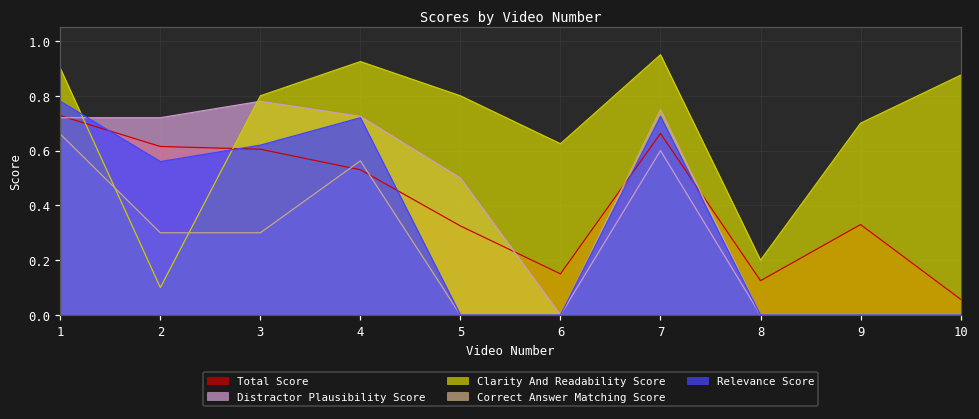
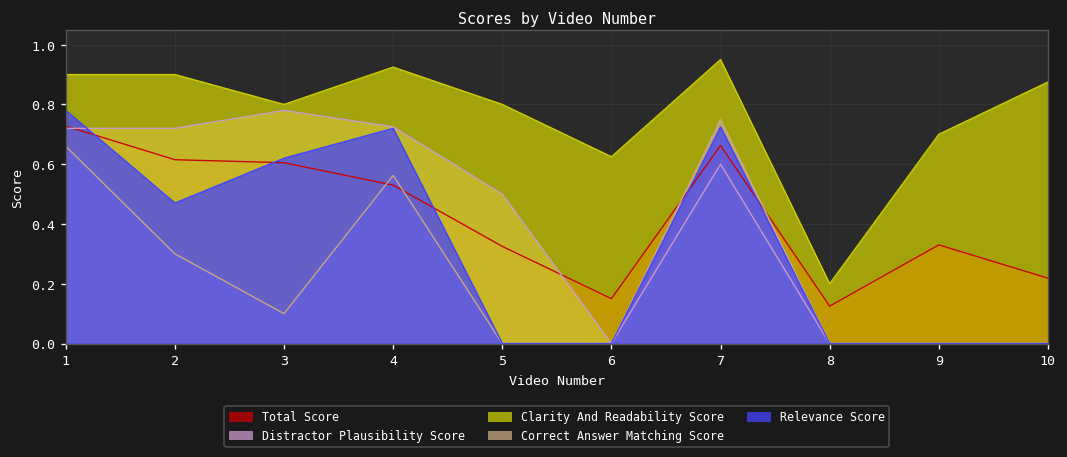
  {
    "Total Score": {
      "2": 0.62,
      "3": 0.61,
      "4": 0.53,
      "5": 0.33,
      "6": 0.15,
      "7": 0.66,
      "8": 0.13,
      "9": 0.33,
-     "10": 0.06
+     "10": 0.22
    },
    "Distractor Plausibility Score": {
      "2": 0.72,
      "3": 0.78,
      "5": 0.50,
      "7": 0.60
    },
    "Clarity And Readability Score": {
      "1": 0.9,
-     "2": 0.1,
+     "2": 0.9,
      "3": 0.8,
      "4": 0.93,
      "5": 0.8,
      "6": 0.63,
      "7": 0.95,
      "8": 0.2,
      "9": 0.7,
      "10": 0.88
    },
    "Correct Answer Matching Score": {
      "1": 0.66,
      "2": 0.3,
-     "3": 0.3,
+     "3": 0.1,
      "4": 0.56,
      "7": 0.75
    },
    "Relevance Score": {
      "1": 0.78,
-     "2": 0.56,
+     "2": 0.47,
      "3": 0.62,
      "7": 0.73
    }
  }
